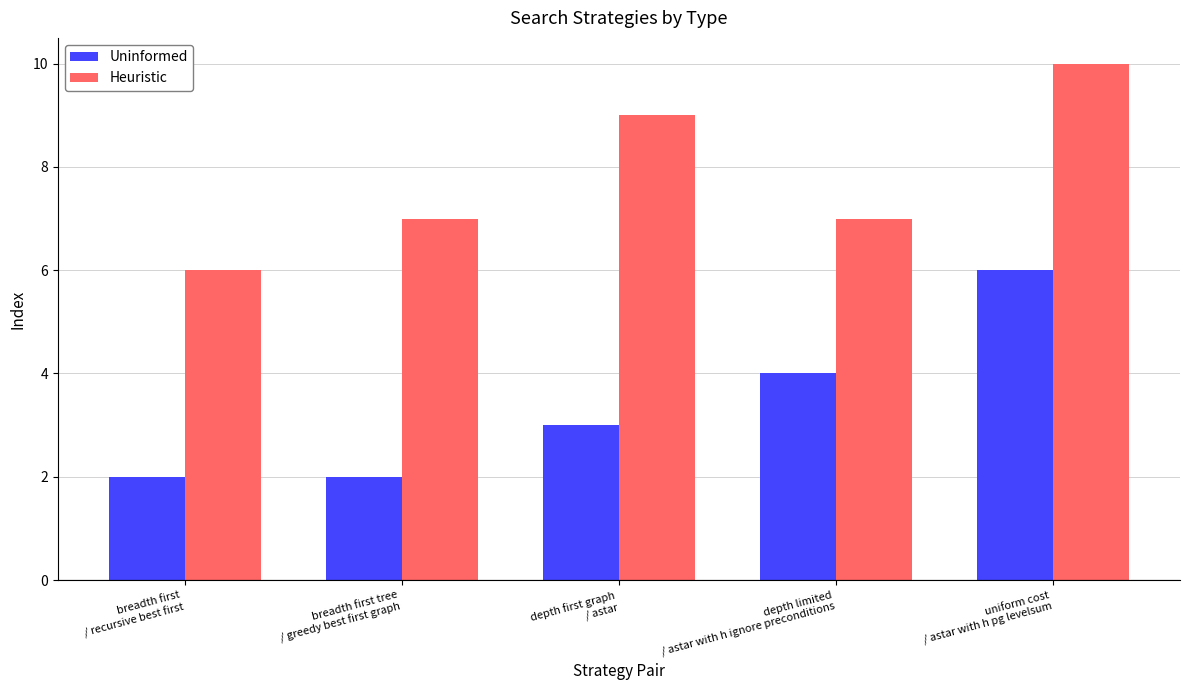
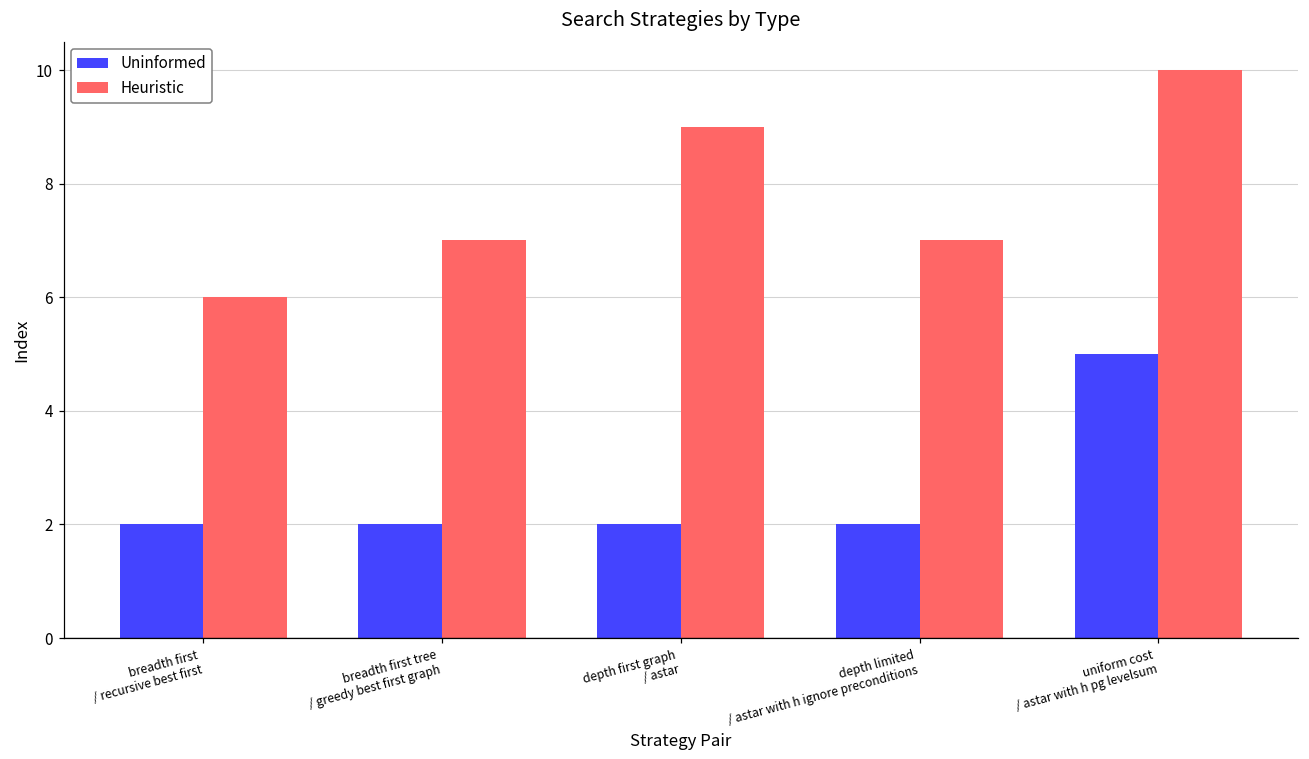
  {
    "Uninformed": {
      "breadth first / recursive best first": 2,
      "breadth first tree / greedy best first graph": 2,
-     "depth first graph / astar": 3,
-     "depth limited / astar with h ignore preconditions": 4,
-     "uniform cost / astar with h pg levelsum": 6
+     "depth first graph / astar": 2,
+     "depth limited / astar with h ignore preconditions": 2,
+     "uniform cost / astar with h pg levelsum": 5
    },
    "Heuristic": {
      "breadth first / recursive best first": 6,
      "breadth first tree / greedy best first graph": 7,
      "depth first graph / astar": 9,
      "depth limited / astar with h ignore preconditions": 7,
      "uniform cost / astar with h pg levelsum": 10
    }
  }
